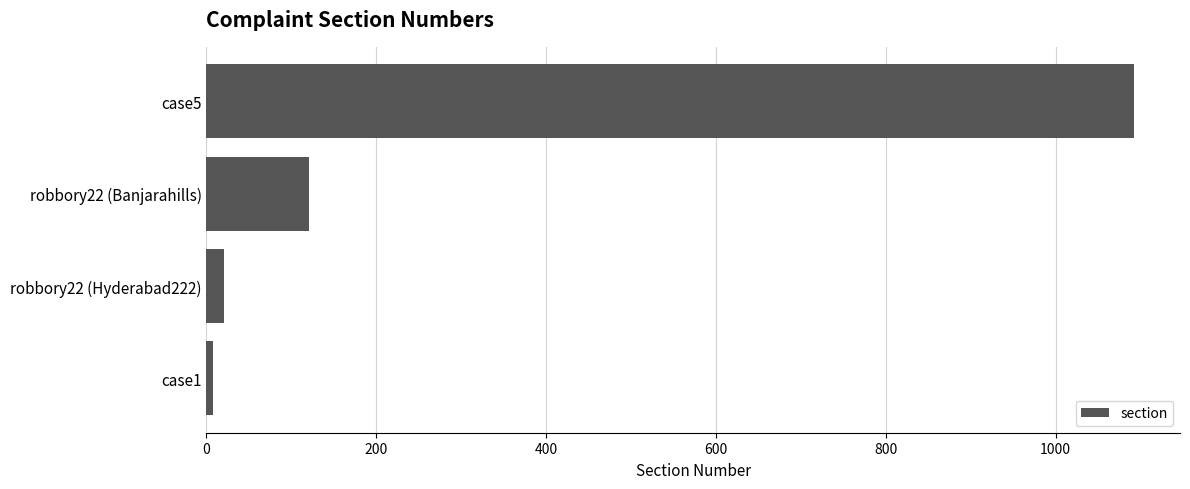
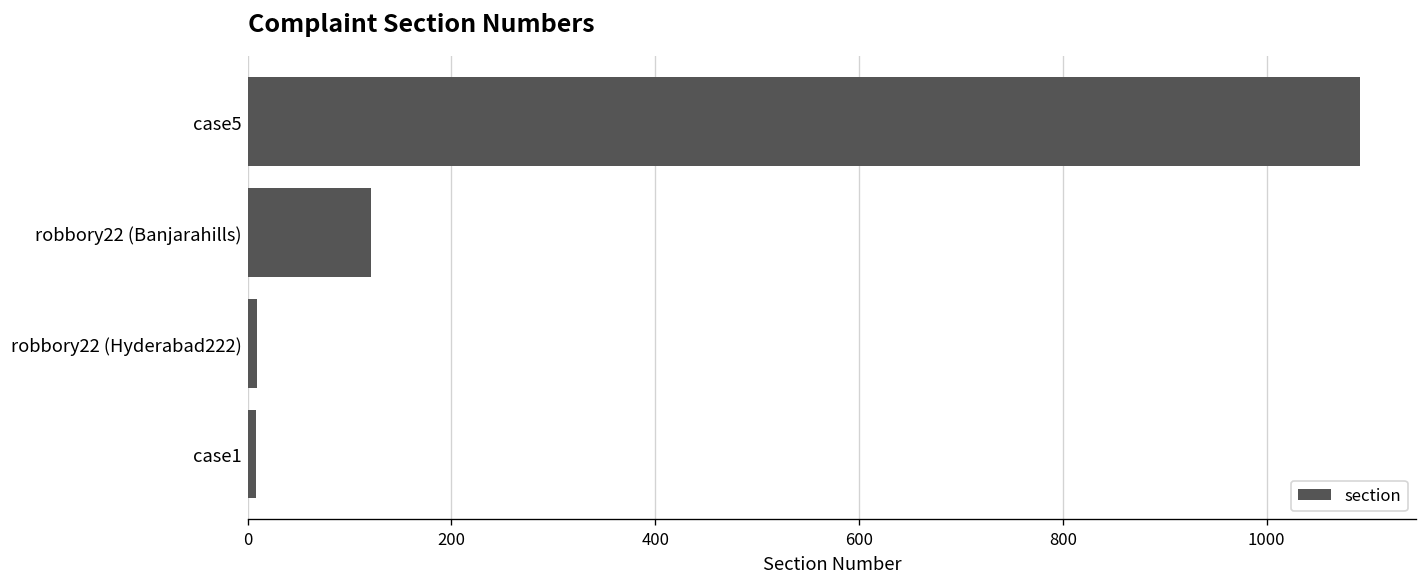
  {
    "case5": 1090,
    "robbory22 (Banjarahills)": 120,
-   "robbory22 (Hyderabad222)": 20,
+   "robbory22 (Hyderabad222)": 10,
    "case1": 10
  }
